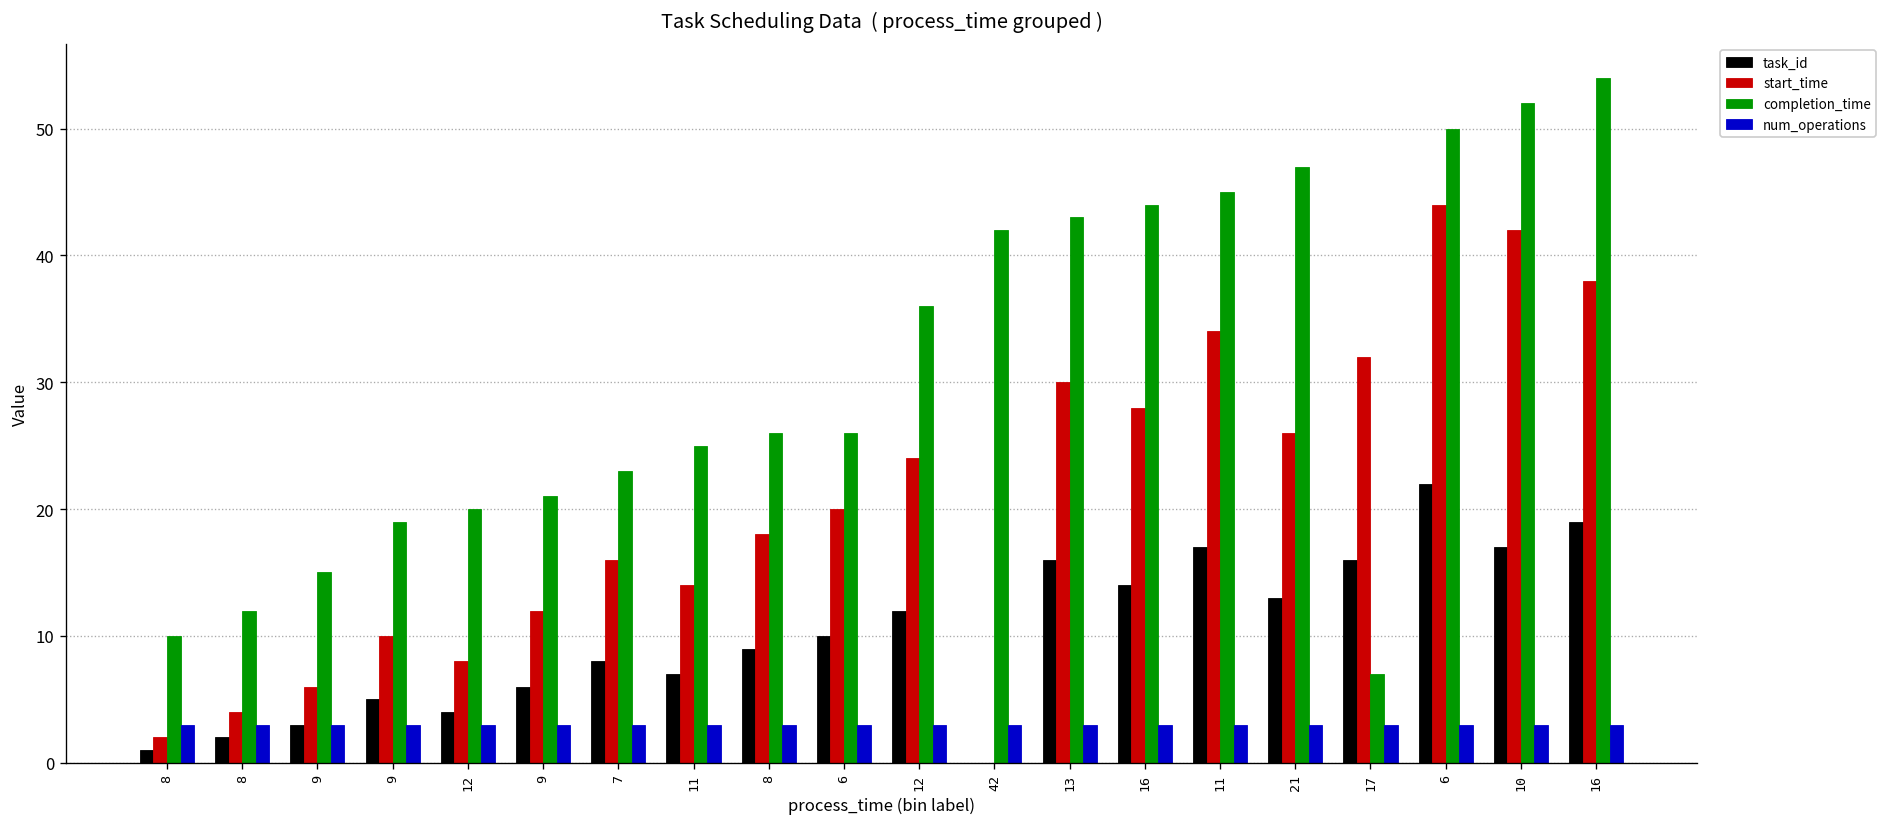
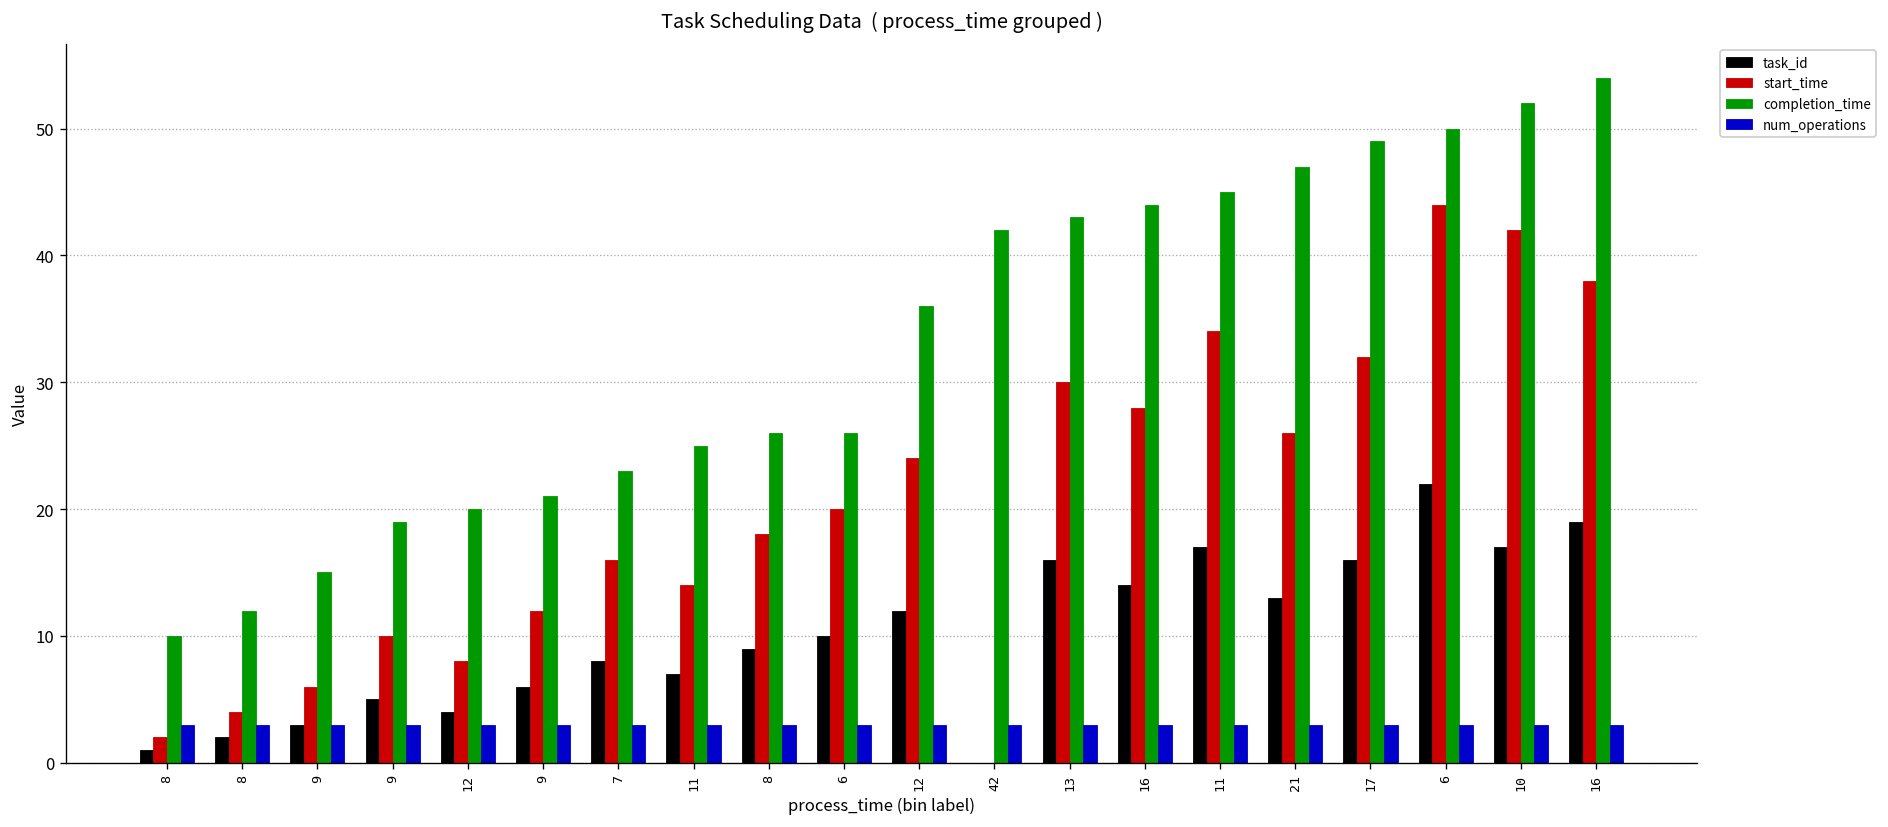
  {
    "task_id": {
      "7": 8,
      "42": 0,
      "13": 16,
      "21": 13,
      "17": 16,
      "10": 17
    },
    "start_time": {
      "7": 16,
      "42": 0,
      "13": 30,
      "21": 26,
      "17": 32,
      "10": 42
    },
    "completion_time": {
      "7": 23,
      "42": 42,
      "13": 43,
      "21": 47,
-     "17": 7,
+     "17": 49,
      "10": 52
    },
    "num_operations": {
      "7": 3,
      "42": 3,
      "13": 3,
      "21": 3,
      "17": 3,
      "10": 3
    }
  }
